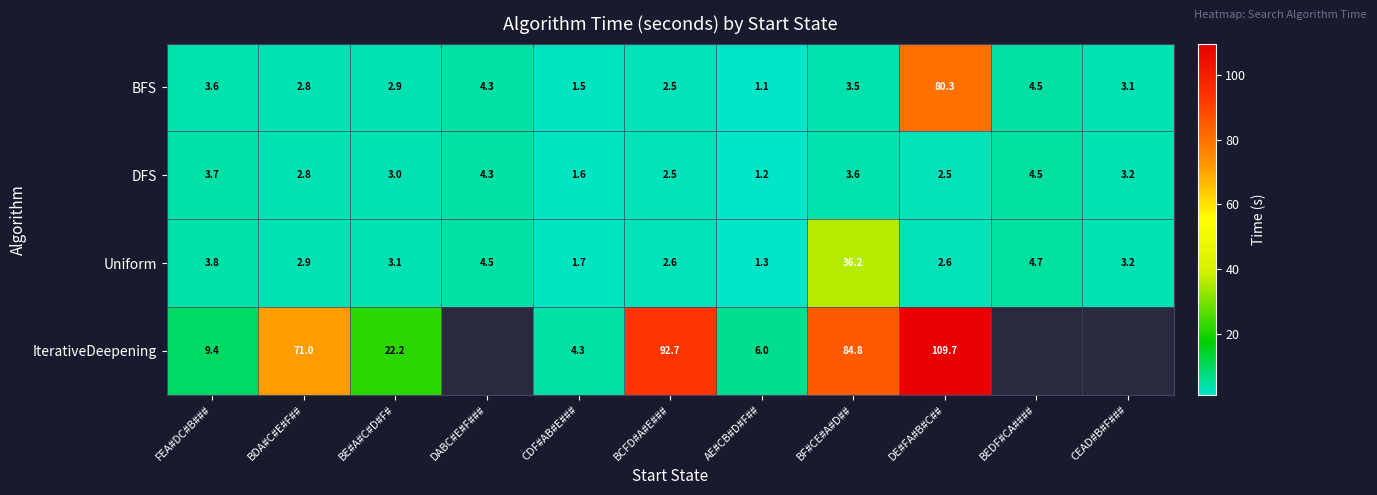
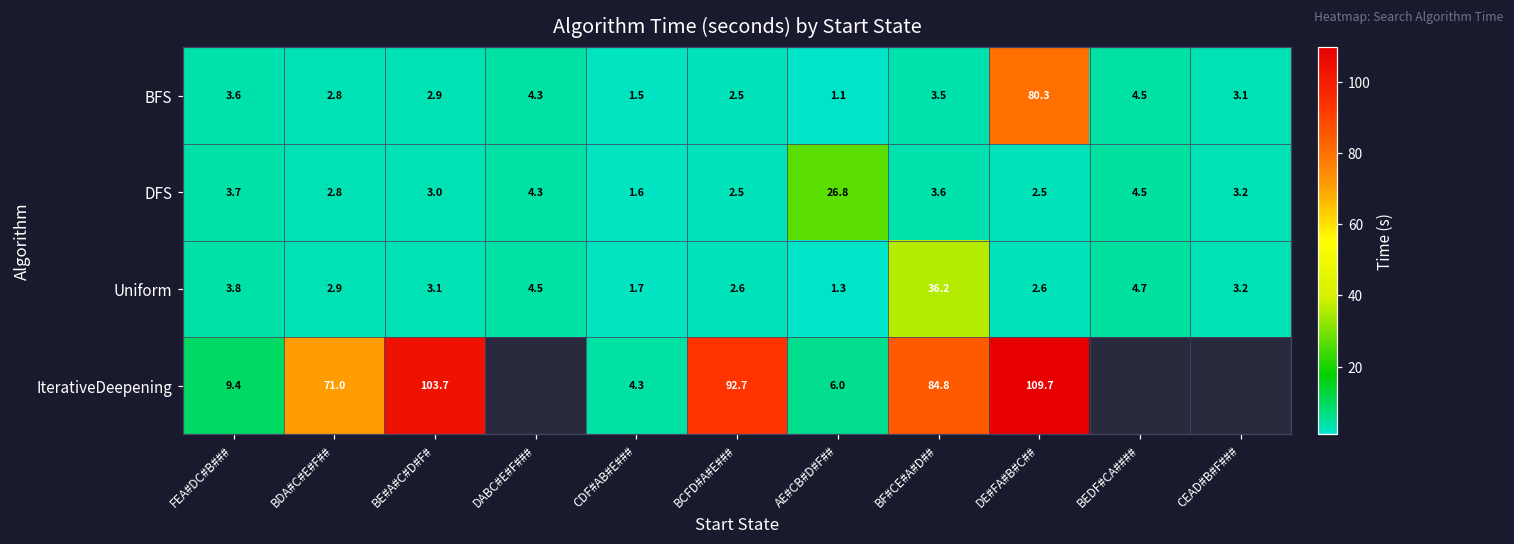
  {
    "BFS": {
      "FEA#DC#B###": 3.6,
      "BDA#C#E#F##": 2.8,
      "BE#A#C#D#F#": 2.9,
      "DABC#E#F###": 4.3,
      "CDF#AB#E###": 1.5,
      "BCFD#A#E###": 2.5,
      "AE#CB#D#F##": 1.1,
      "BF#CE#A#D##": 3.5,
      "DE#FA#B#C##": 80.3,
      "BEDF#CA####": 4.5,
      "CEAD#B#F###": 3.1
    },
    "DFS": {
      "FEA#DC#B###": 3.7,
      "BDA#C#E#F##": 2.8,
      "BE#A#C#D#F#": 3.0,
      "DABC#E#F###": 4.3,
      "CDF#AB#E###": 1.6,
      "BCFD#A#E###": 2.5,
-     "AE#CB#D#F##": 1.2,
+     "AE#CB#D#F##": 26.8,
      "BF#CE#A#D##": 3.6,
      "DE#FA#B#C##": 2.5,
      "BEDF#CA####": 4.5,
      "CEAD#B#F###": 3.2
    },
    "Uniform": {
      "FEA#DC#B###": 3.8,
      "BDA#C#E#F##": 2.9,
      "BE#A#C#D#F#": 3.1,
      "DABC#E#F###": 4.5,
      "CDF#AB#E###": 1.7,
      "BCFD#A#E###": 2.6,
      "AE#CB#D#F##": 1.3,
      "BF#CE#A#D##": 36.2,
      "DE#FA#B#C##": 2.6,
      "BEDF#CA####": 4.7,
      "CEAD#B#F###": 3.2
    },
    "IterativeDeepening": {
      "FEA#DC#B###": 9.4,
      "BDA#C#E#F##": 71.0,
-     "BE#A#C#D#F#": 22.2,
+     "BE#A#C#D#F#": 103.7,
      "CDF#AB#E###": 4.3,
      "BCFD#A#E###": 92.7,
      "AE#CB#D#F##": 6.0,
      "BF#CE#A#D##": 84.8,
      "DE#FA#B#C##": 109.7
    }
  }
